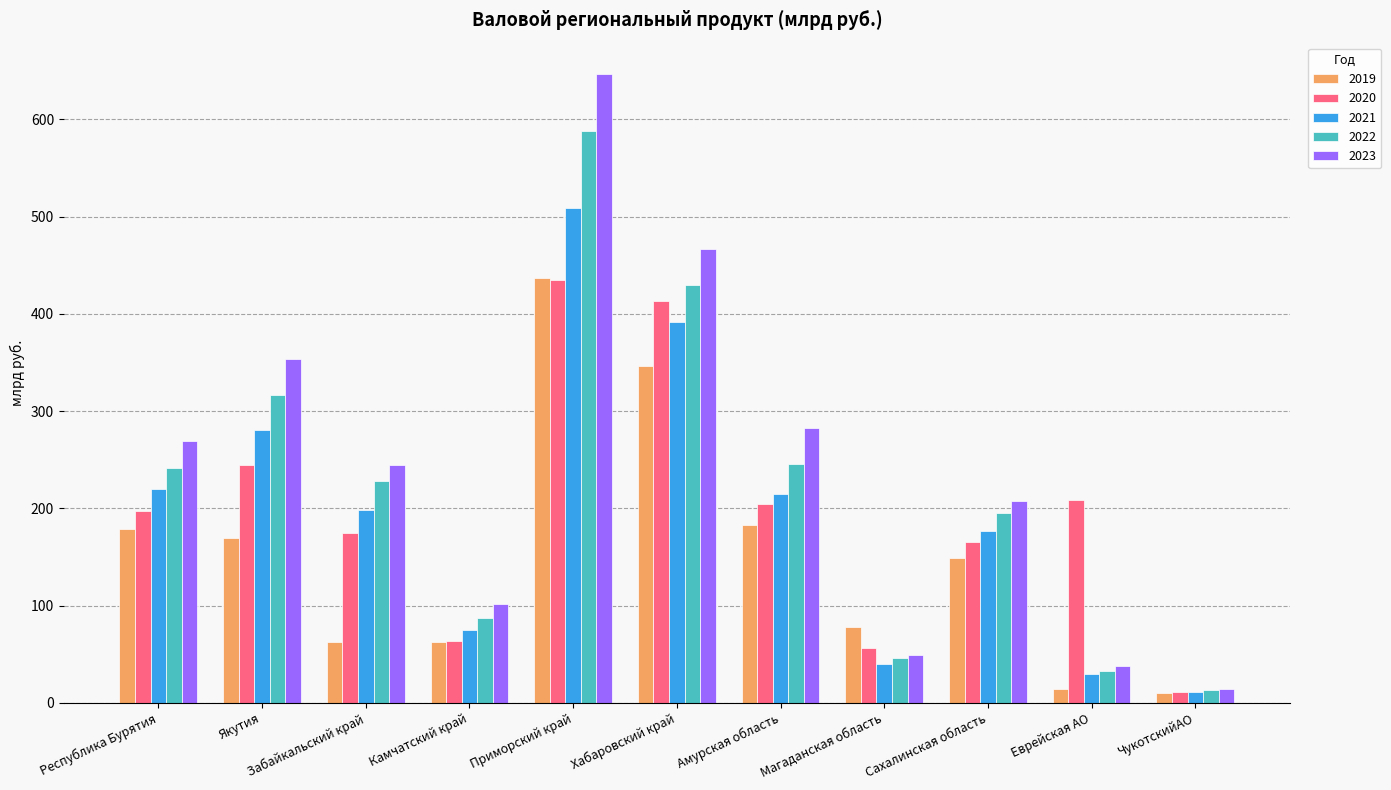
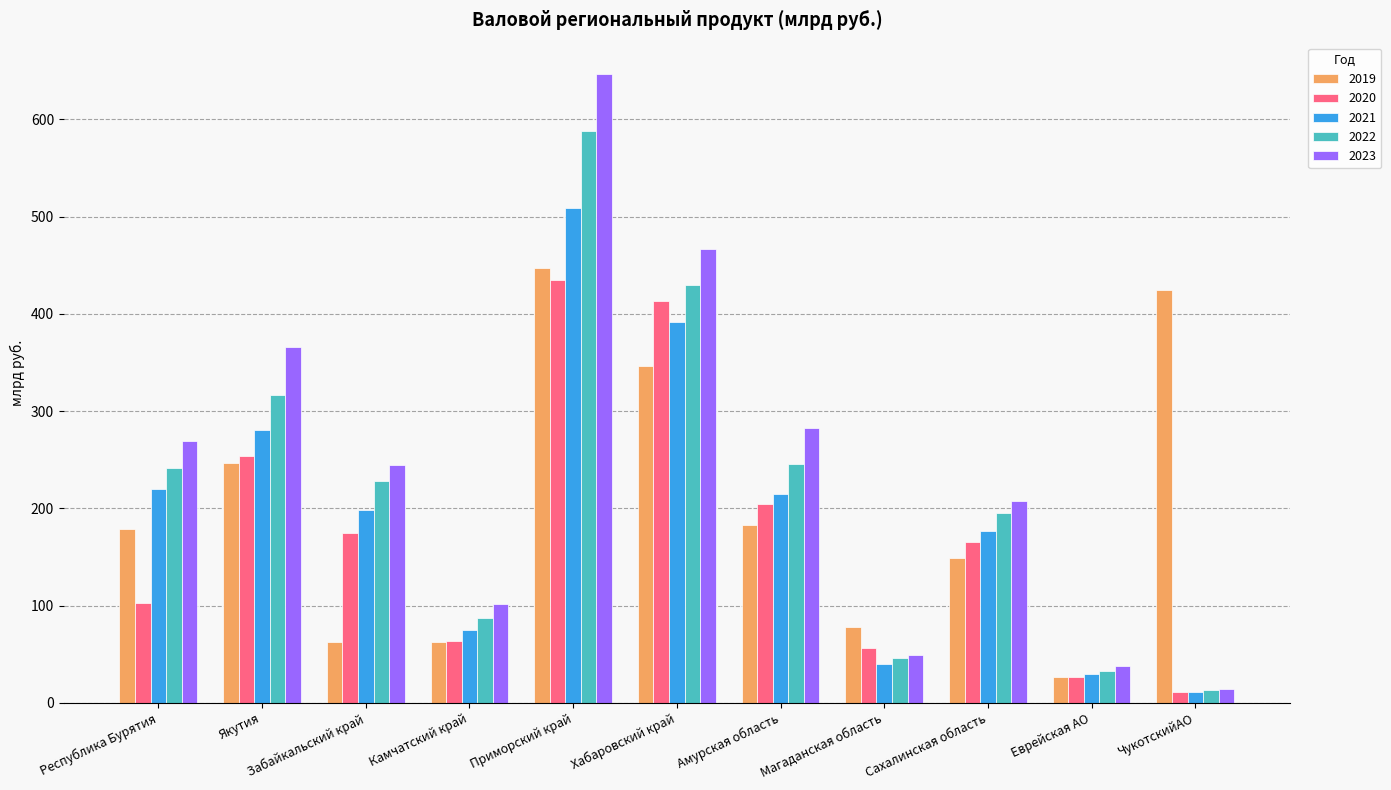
  {
    "2019": {
      "Республика Бурятия": 180,
-     "Якутия": 170,
+     "Якутия": 250,
      "Забайкальский край": 60,
      "Камчатский край": 60,
-     "Приморский край": 440,
+     "Приморский край": 450,
      "Хабаровский край": 350,
      "Амурская область": 180,
      "Магаданская область": 80,
      "Сахалинская область": 150,
-     "Еврейская АО": 10,
-     "ЧукотскийАО": 10
+     "Еврейская АО": 30,
+     "ЧукотскийАО": 420
    },
    "2020": {
-     "Республика Бурятия": 200,
-     "Якутия": 240,
+     "Республика Бурятия": 100,
+     "Якутия": 250,
      "Забайкальский край": 170,
      "Камчатский край": 60,
      "Приморский край": 430,
      "Хабаровский край": 410,
      "Амурская область": 200,
      "Магаданская область": 60,
      "Сахалинская область": 170,
-     "Еврейская АО": 210,
+     "Еврейская АО": 30,
      "ЧукотскийАО": 10
    },
    "2023": {
      "Республика Бурятия": 270,
-     "Якутия": 350,
+     "Якутия": 370,
      "Забайкальский край": 240,
      "Камчатский край": 100,
      "Приморский край": 650,
      "Хабаровский край": 470,
      "Амурская область": 280,
      "Магаданская область": 50,
      "Сахалинская область": 210,
      "Еврейская АО": 40,
      "ЧукотскийАО": 10
    }
  }
